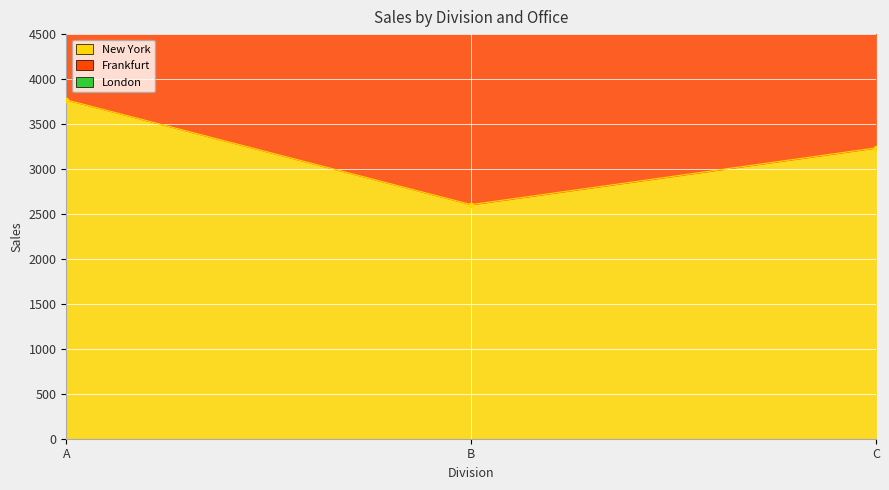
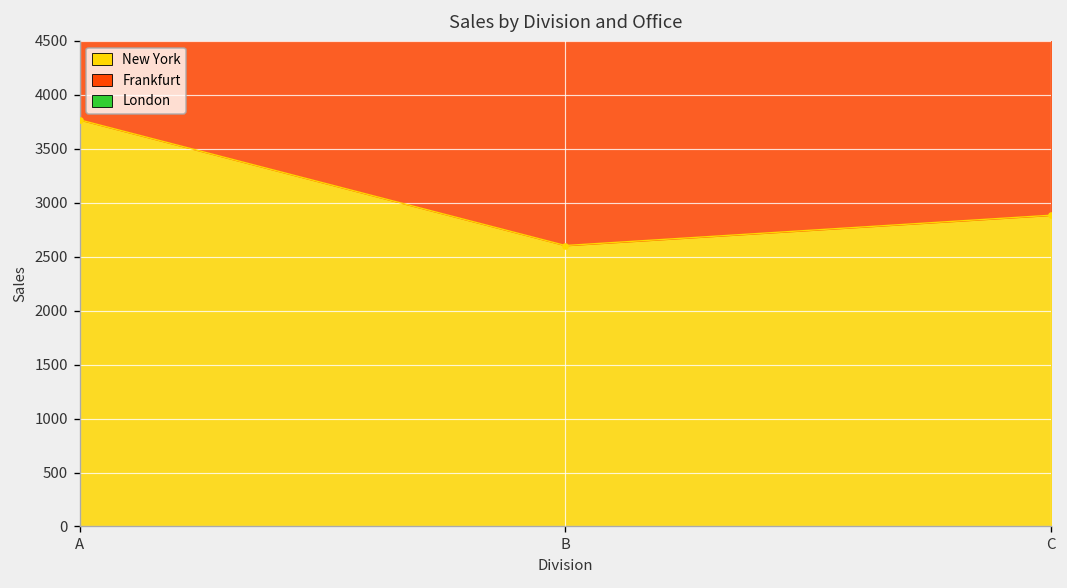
  {
    "New York": {
      "A": 3800,
      "B": 2600,
-     "C": 3200
+     "C": 2900
    }
  }
